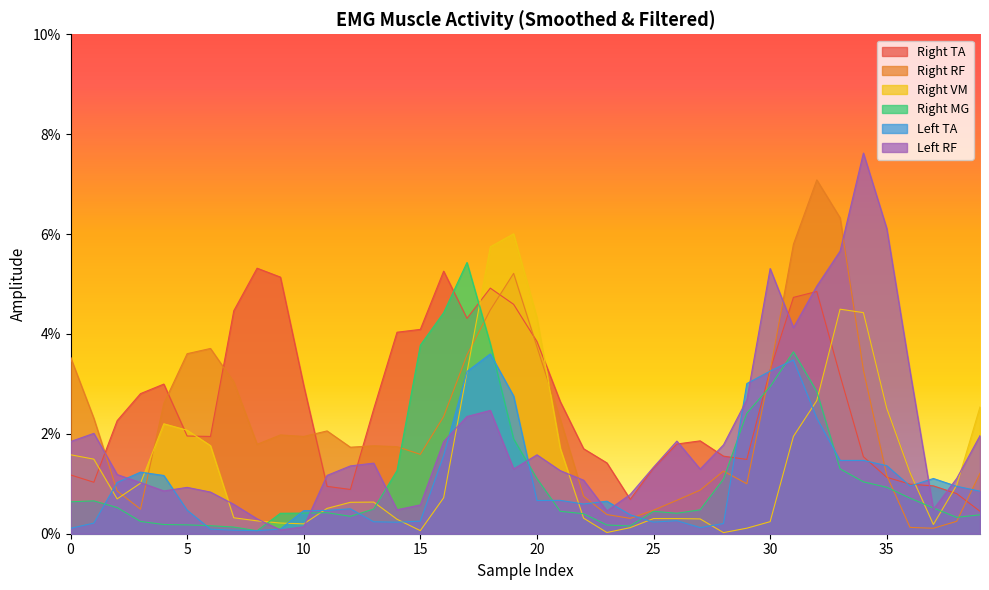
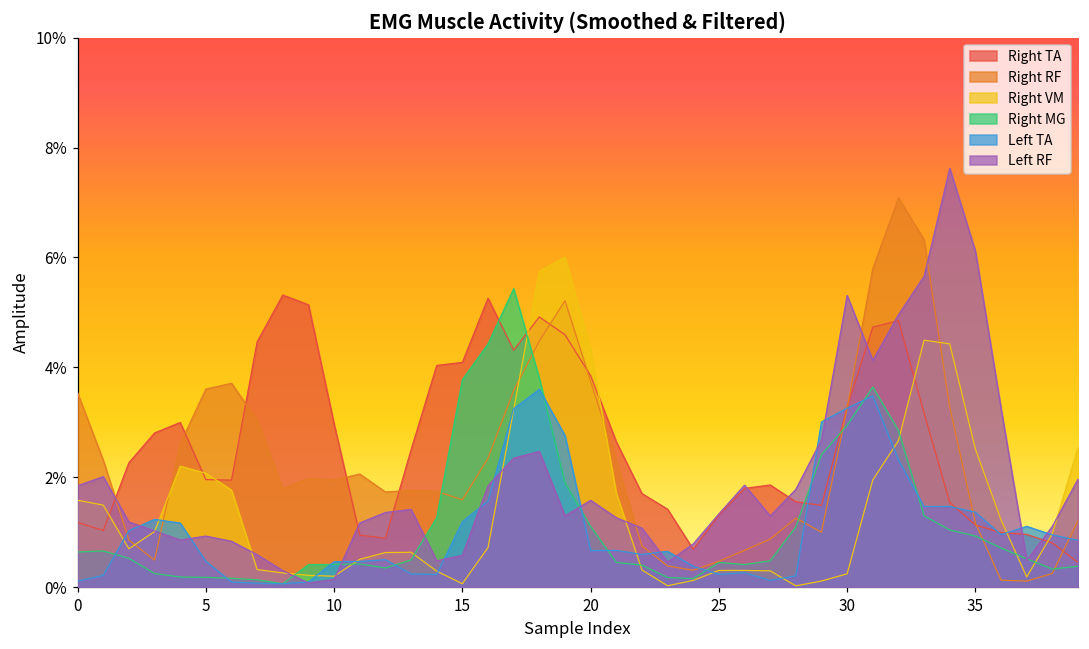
  {
    "Right VM": {
      "0": "1.6%",
      "5": "2.1%",
      "10": "0.2%",
      "15": "0.1%",
      "20": "4.3%",
      "25": "0.3%",
      "30": "0.2%",
      "35": "2.5%"
    },
    "Right MG": {
      "0": "0.6%",
      "5": "0.2%",
      "15": "3.8%",
      "20": "1.1%",
      "30": "2.9%",
      "35": "0.9%"
    },
    "Left TA": {
      "0": "0.1%",
      "5": "0.5%",
-     "15": "0.3%",
+     "15": "1.2%",
      "20": "0.7%",
      "25": "0.2%",
      "35": "1.4%"
    },
    "Left RF": {
      "0": "1.8%",
      "5": "0.9%",
      "10": "0.1%",
      "15": "0.6%",
      "20": "1.6%",
      "30": "5.3%",
      "35": "6.1%"
    }
  }
